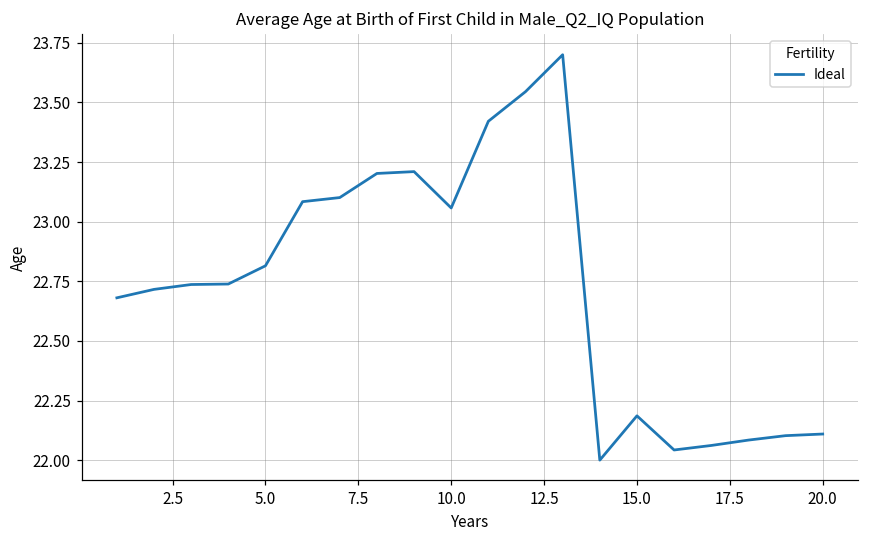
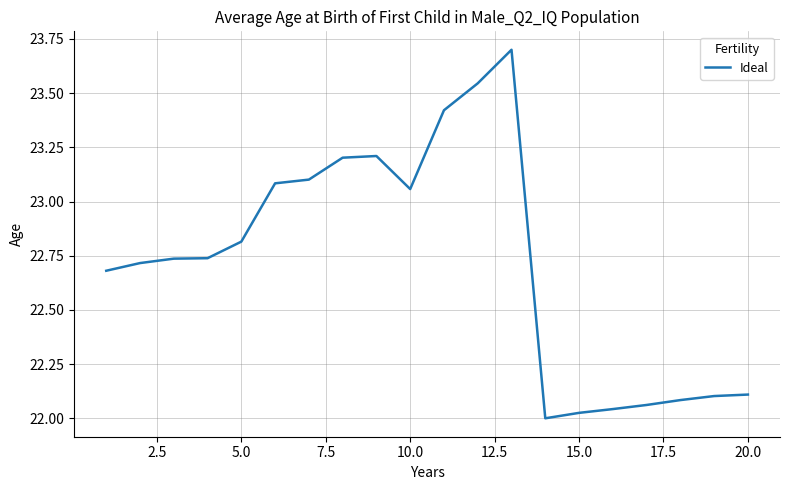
  {
    "5.0": 22.81,
    "10.0": 23.06,
-   "15.0": 22.19,
+   "15.0": 22.03,
    "20.0": 22.11
  }
